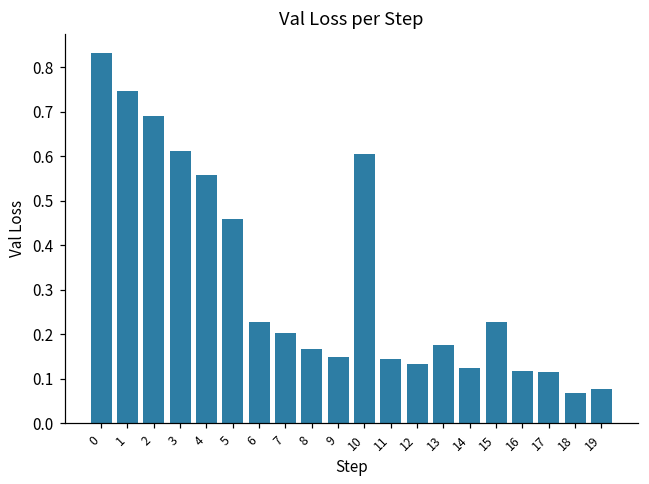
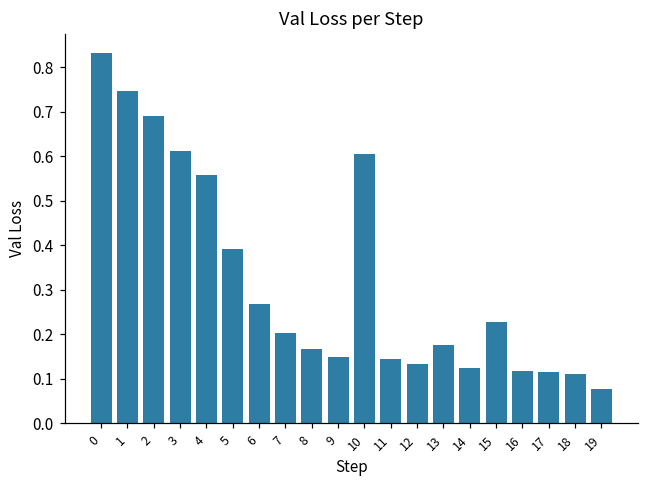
  {
    "0": 0.83,
    "1": 0.75,
    "2": 0.69,
    "3": 0.61,
    "4": 0.56,
-   "5": 0.46,
-   "6": 0.23,
+   "5": 0.39,
+   "6": 0.27,
    "7": 0.20,
    "8": 0.17,
    "9": 0.15,
    "10": 0.60,
    "11": 0.14,
    "12": 0.13,
    "13": 0.18,
    "14": 0.12,
    "15": 0.23,
    "16": 0.12,
    "17": 0.12,
-   "18": 0.07,
+   "18": 0.11,
    "19": 0.08
  }
